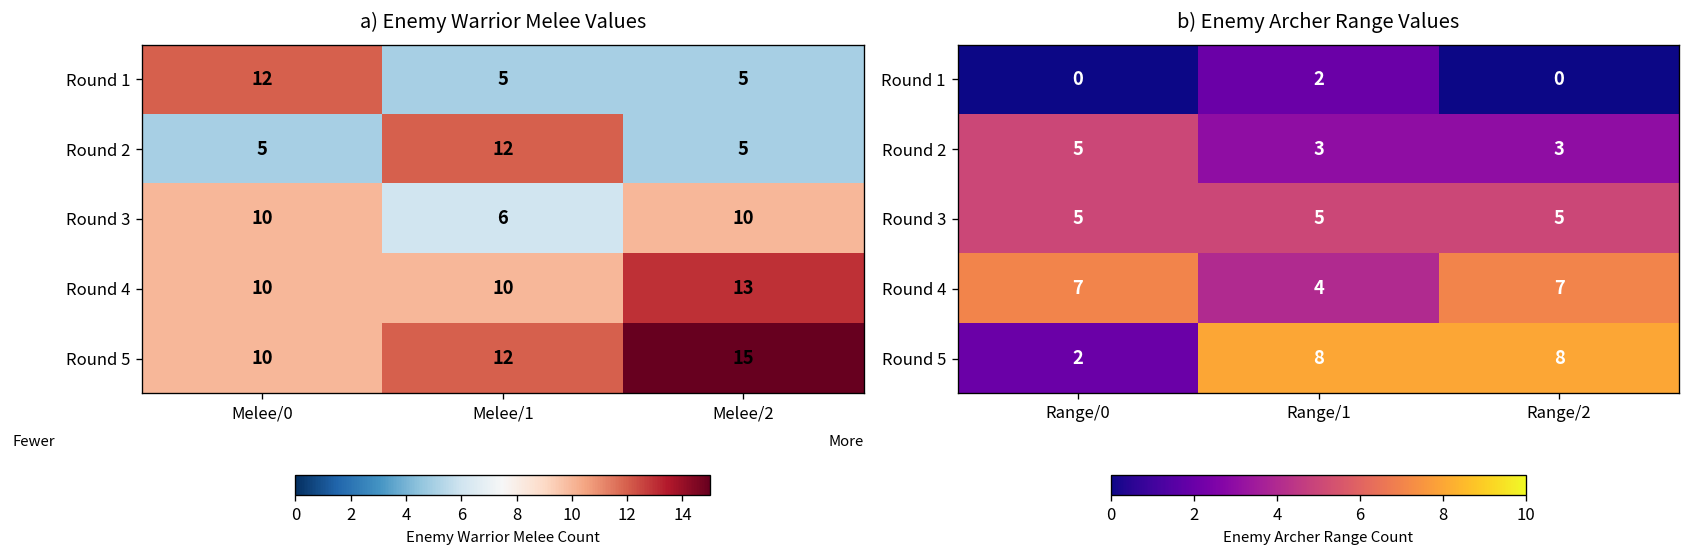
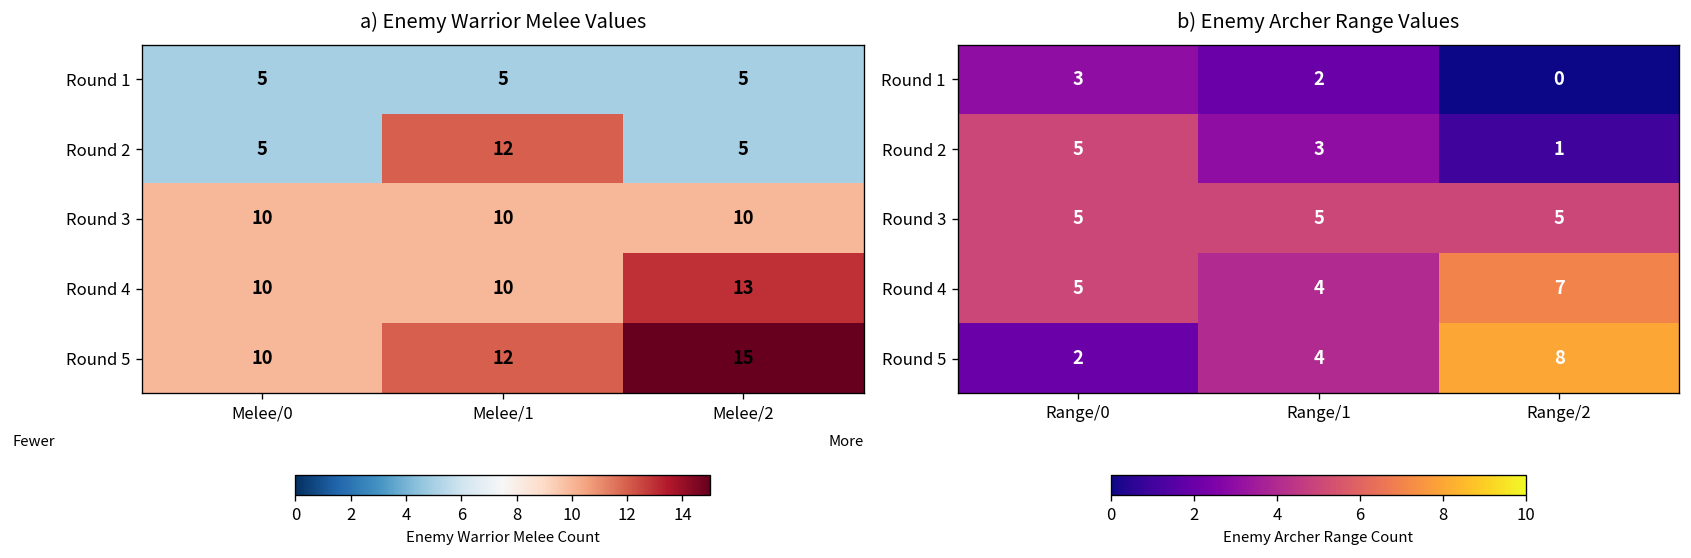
  {
    "a) Enemy Warrior Melee Values": {
      "Round 1": {
-       "Melee/0": 12,
+       "Melee/0": 5,
        "Melee/1": 5,
        "Melee/2": 5
      },
      "Round 2": {
        "Melee/0": 5,
        "Melee/1": 12,
        "Melee/2": 5
      },
      "Round 3": {
        "Melee/0": 10,
-       "Melee/1": 6,
+       "Melee/1": 10,
        "Melee/2": 10
      },
      "Round 4": {
        "Melee/0": 10,
        "Melee/1": 10,
        "Melee/2": 13
      },
      "Round 5": {
        "Melee/0": 10,
        "Melee/1": 12,
        "Melee/2": 15
      }
    },
    "b) Enemy Archer Range Values": {
      "Round 1": {
-       "Range/0": 0,
+       "Range/0": 3,
        "Range/1": 2,
        "Range/2": 0
      },
      "Round 2": {
        "Range/0": 5,
        "Range/1": 3,
-       "Range/2": 3
+       "Range/2": 1
      },
      "Round 3": {
        "Range/0": 5,
        "Range/1": 5,
        "Range/2": 5
      },
      "Round 4": {
-       "Range/0": 7,
+       "Range/0": 5,
        "Range/1": 4,
        "Range/2": 7
      },
      "Round 5": {
        "Range/0": 2,
-       "Range/1": 8,
+       "Range/1": 4,
        "Range/2": 8
      }
    }
  }
